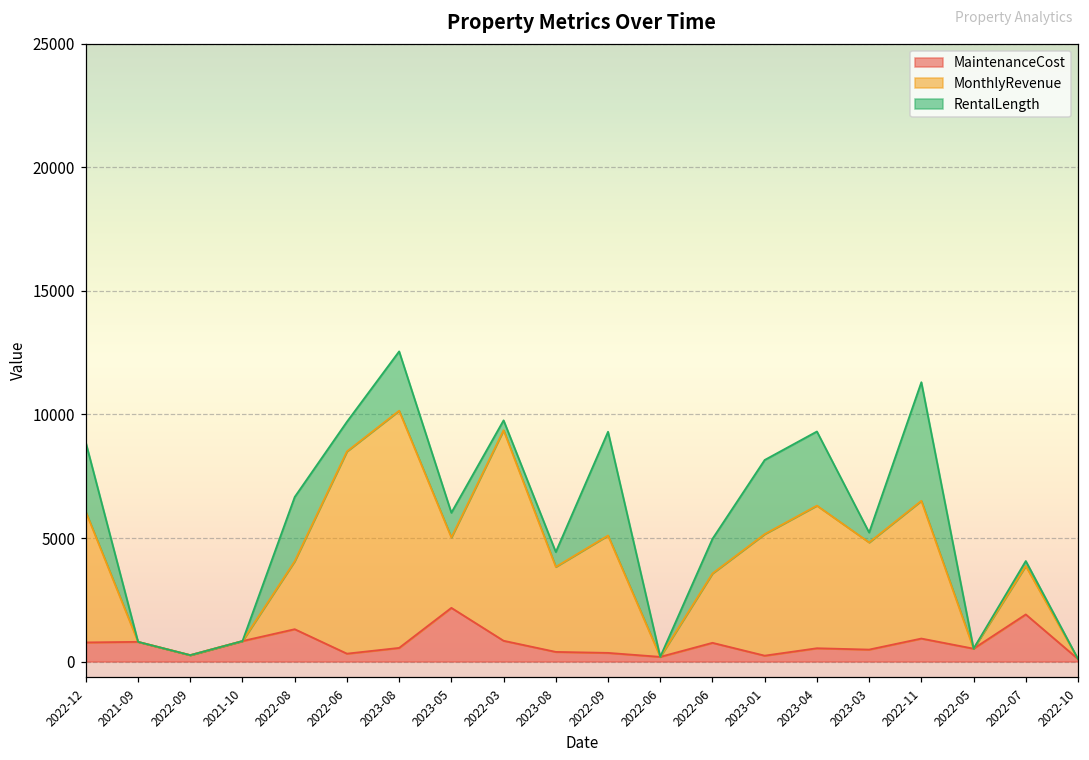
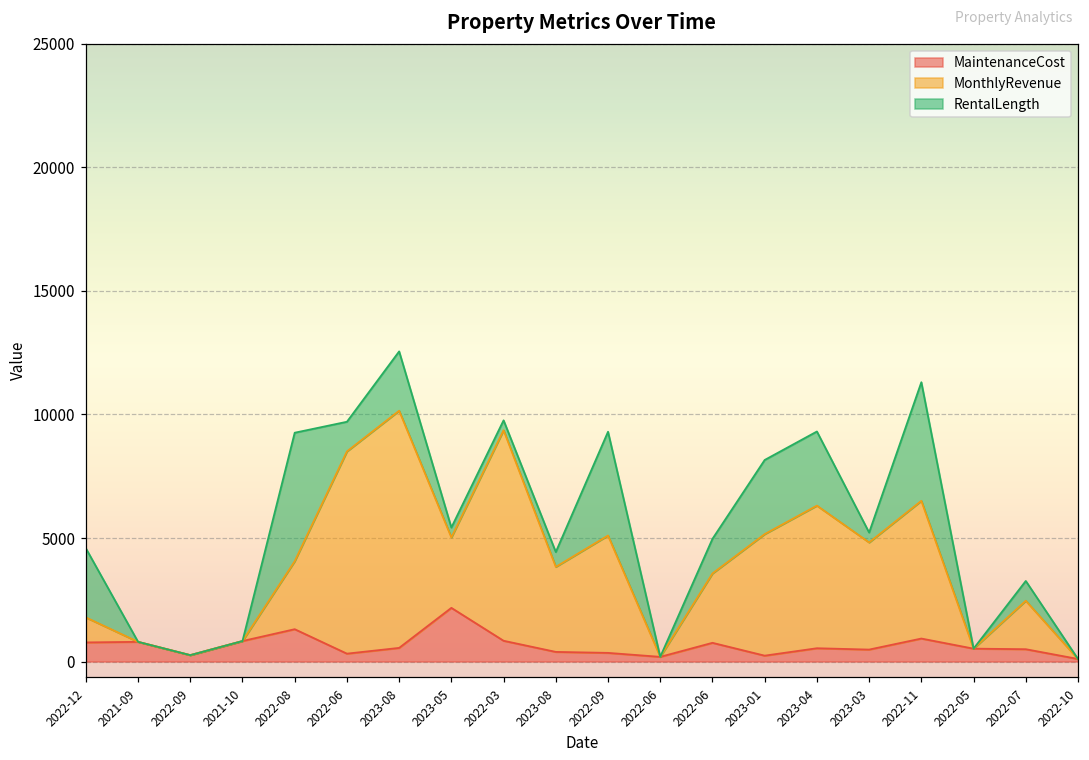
  {
    "MaintenanceCost": {
      "2022-12": 800,
      "2022-08": 1300,
      "2023-05": 2200,
      "2022-03": 800,
      "2023-01": 200,
      "2023-04": 500,
      "2023-03": 500,
      "2022-11": 900,
-     "2022-07": 1900
+     "2022-07": 500
    },
    "MonthlyRevenue": {
-     "2022-12": 5300,
+     "2022-12": 1000,
      "2022-08": 2800,
      "2023-05": 2800,
      "2022-03": 8500,
      "2023-01": 4900,
      "2023-04": 5800,
      "2023-03": 4300,
      "2022-11": 5600,
      "2022-07": 2000
    },
    "RentalLength": {
      "2022-12": 2800,
-     "2022-08": 2600,
-     "2023-05": 1000,
+     "2022-08": 5200,
+     "2023-05": 400,
      "2022-03": 400,
      "2023-01": 3000,
      "2023-04": 3000,
      "2023-03": 400,
      "2022-11": 4800,
-     "2022-07": 200
+     "2022-07": 800
    }
  }
